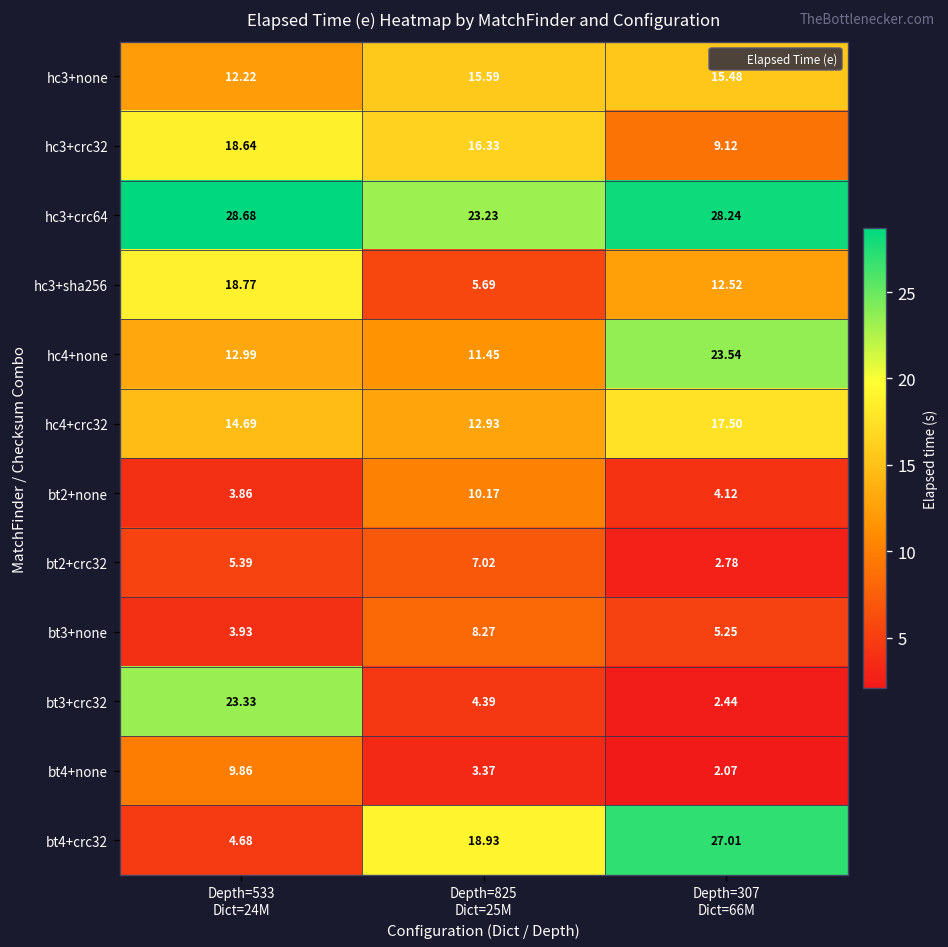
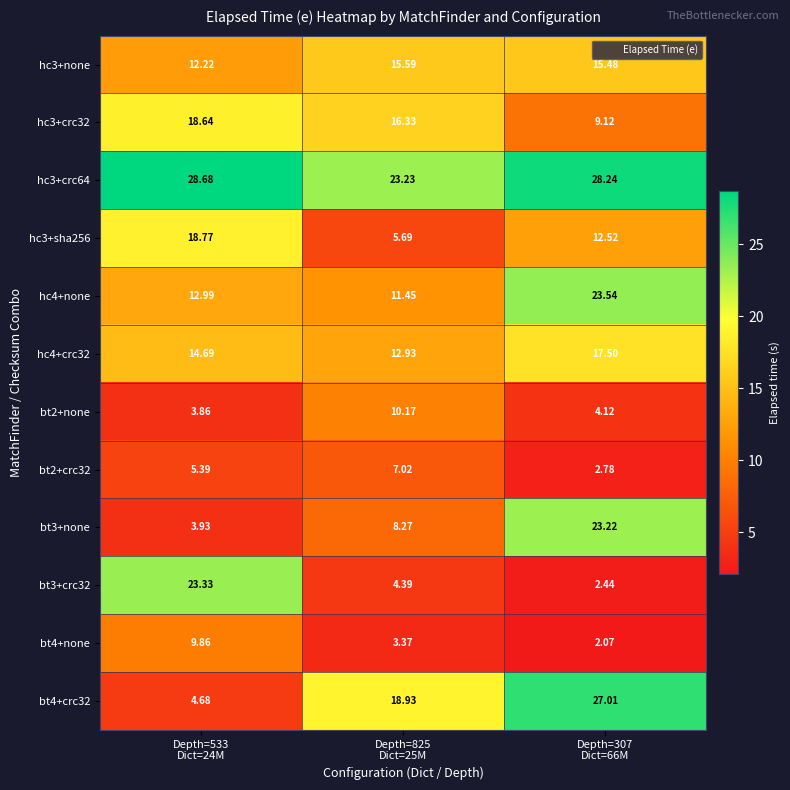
  {
    "hc3+none": {
      "Depth=533 Dict=24M": 12.22,
      "Depth=825 Dict=25M": 15.59,
      "Depth=307 Dict=66M": 15.48
    },
    "hc3+crc32": {
      "Depth=533 Dict=24M": 18.64,
      "Depth=825 Dict=25M": 16.33,
      "Depth=307 Dict=66M": 9.12
    },
    "hc3+crc64": {
      "Depth=533 Dict=24M": 28.68,
      "Depth=825 Dict=25M": 23.23,
      "Depth=307 Dict=66M": 28.24
    },
    "hc3+sha256": {
      "Depth=533 Dict=24M": 18.77,
      "Depth=825 Dict=25M": 5.69,
      "Depth=307 Dict=66M": 12.52
    },
    "hc4+none": {
      "Depth=533 Dict=24M": 12.99,
      "Depth=825 Dict=25M": 11.45,
      "Depth=307 Dict=66M": 23.54
    },
    "hc4+crc32": {
      "Depth=533 Dict=24M": 14.69,
      "Depth=825 Dict=25M": 12.93,
      "Depth=307 Dict=66M": 17.50
    },
    "bt2+none": {
      "Depth=533 Dict=24M": 3.86,
      "Depth=825 Dict=25M": 10.17,
      "Depth=307 Dict=66M": 4.12
    },
    "bt2+crc32": {
      "Depth=533 Dict=24M": 5.39,
      "Depth=825 Dict=25M": 7.02,
      "Depth=307 Dict=66M": 2.78
    },
    "bt3+none": {
      "Depth=533 Dict=24M": 3.93,
      "Depth=825 Dict=25M": 8.27,
-     "Depth=307 Dict=66M": 5.25
+     "Depth=307 Dict=66M": 23.22
    },
    "bt3+crc32": {
      "Depth=533 Dict=24M": 23.33,
      "Depth=825 Dict=25M": 4.39,
      "Depth=307 Dict=66M": 2.44
    },
    "bt4+none": {
      "Depth=533 Dict=24M": 9.86,
      "Depth=825 Dict=25M": 3.37,
      "Depth=307 Dict=66M": 2.07
    },
    "bt4+crc32": {
      "Depth=533 Dict=24M": 4.68,
      "Depth=825 Dict=25M": 18.93,
      "Depth=307 Dict=66M": 27.01
    }
  }
